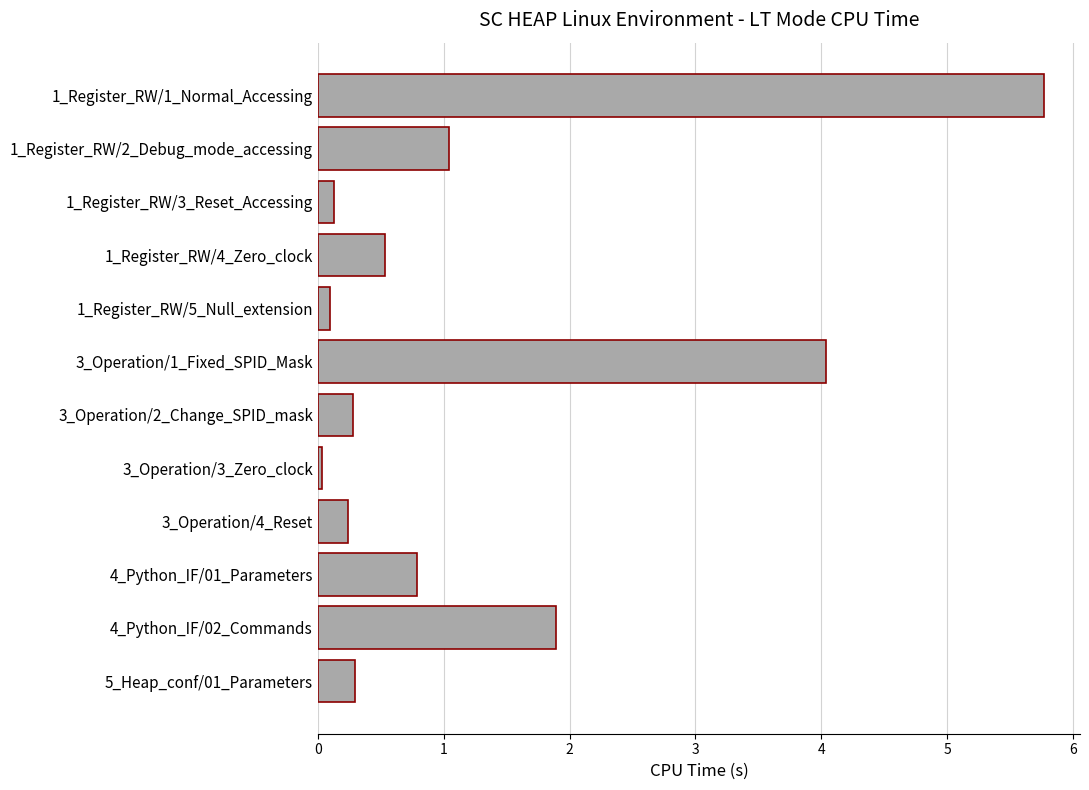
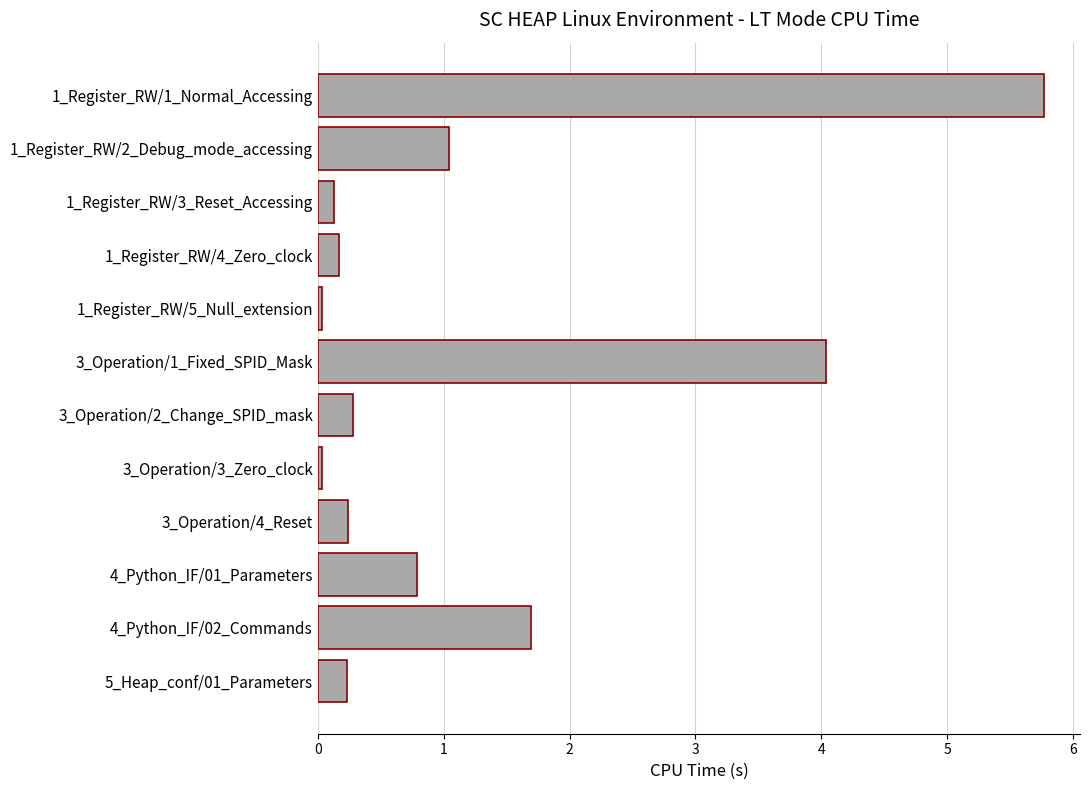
  {
    "1_Register_RW/1_Normal_Accessing": 5.77,
    "1_Register_RW/2_Debug_mode_accessing": 1.04,
    "1_Register_RW/3_Reset_Accessing": 0.13,
-   "1_Register_RW/4_Zero_clock": 0.53,
-   "1_Register_RW/5_Null_extension": 0.10,
+   "1_Register_RW/4_Zero_clock": 0.17,
+   "1_Register_RW/5_Null_extension": 0.03,
    "3_Operation/1_Fixed_SPID_Mask": 4.04,
    "3_Operation/2_Change_SPID_mask": 0.28,
    "3_Operation/3_Zero_clock": 0.04,
    "3_Operation/4_Reset": 0.24,
    "4_Python_IF/01_Parameters": 0.78,
-   "4_Python_IF/02_Commands": 1.89,
-   "5_Heap_conf/01_Parameters": 0.30
+   "4_Python_IF/02_Commands": 1.70,
+   "5_Heap_conf/01_Parameters": 0.23
  }
